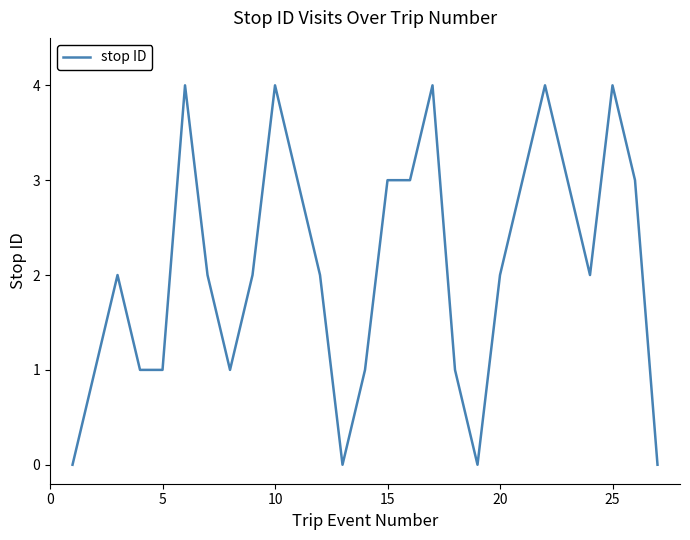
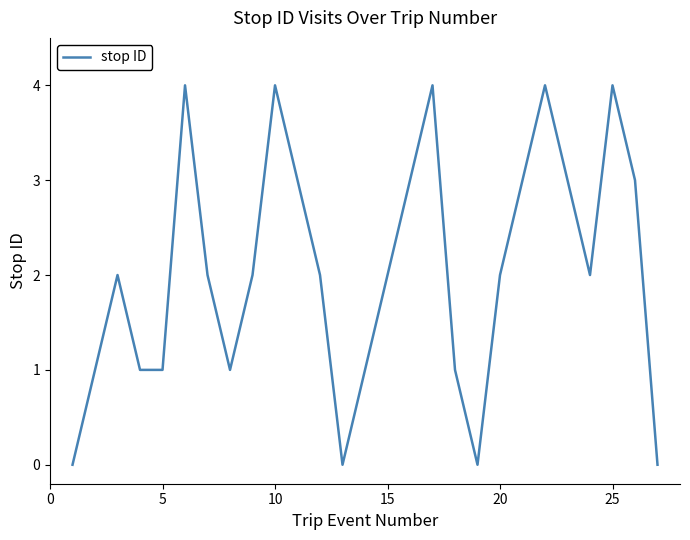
  {
    "5": 1,
    "10": 4,
-   "15": 3,
+   "15": 2,
    "20": 2,
    "25": 4
  }
